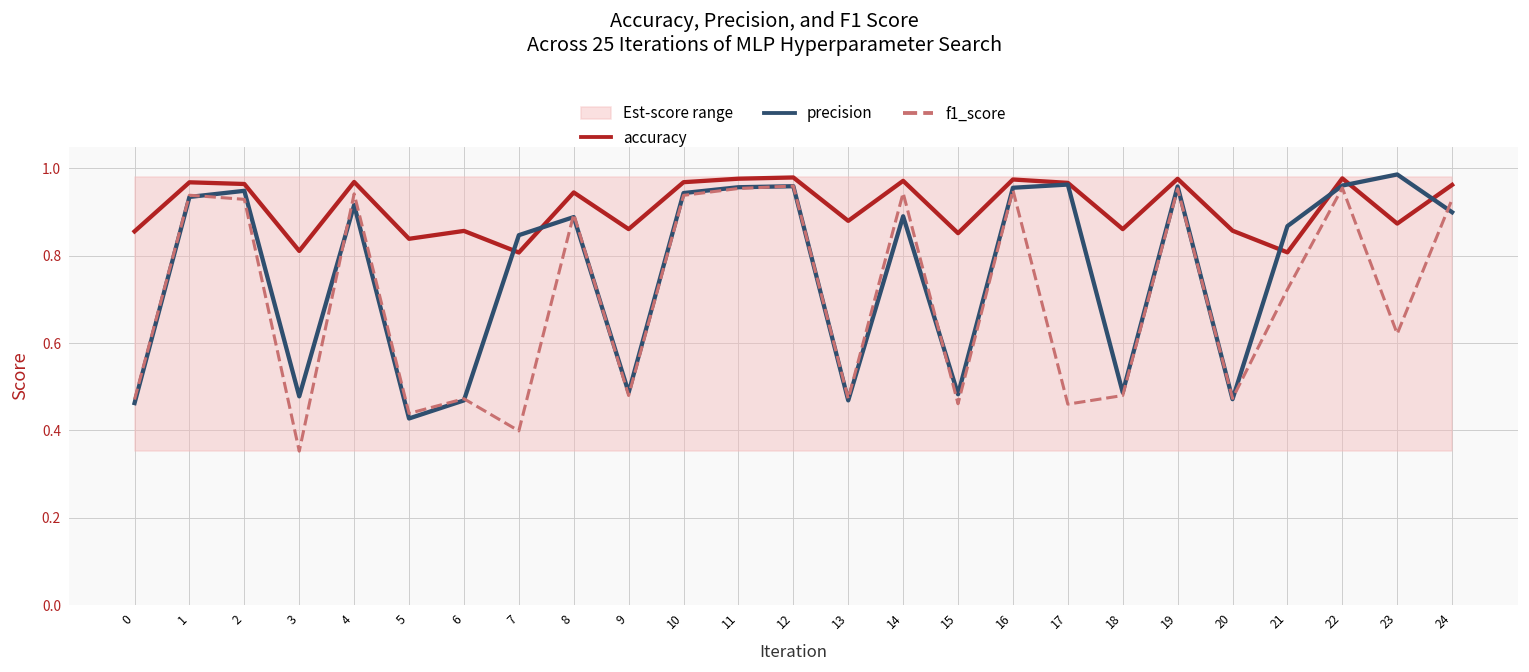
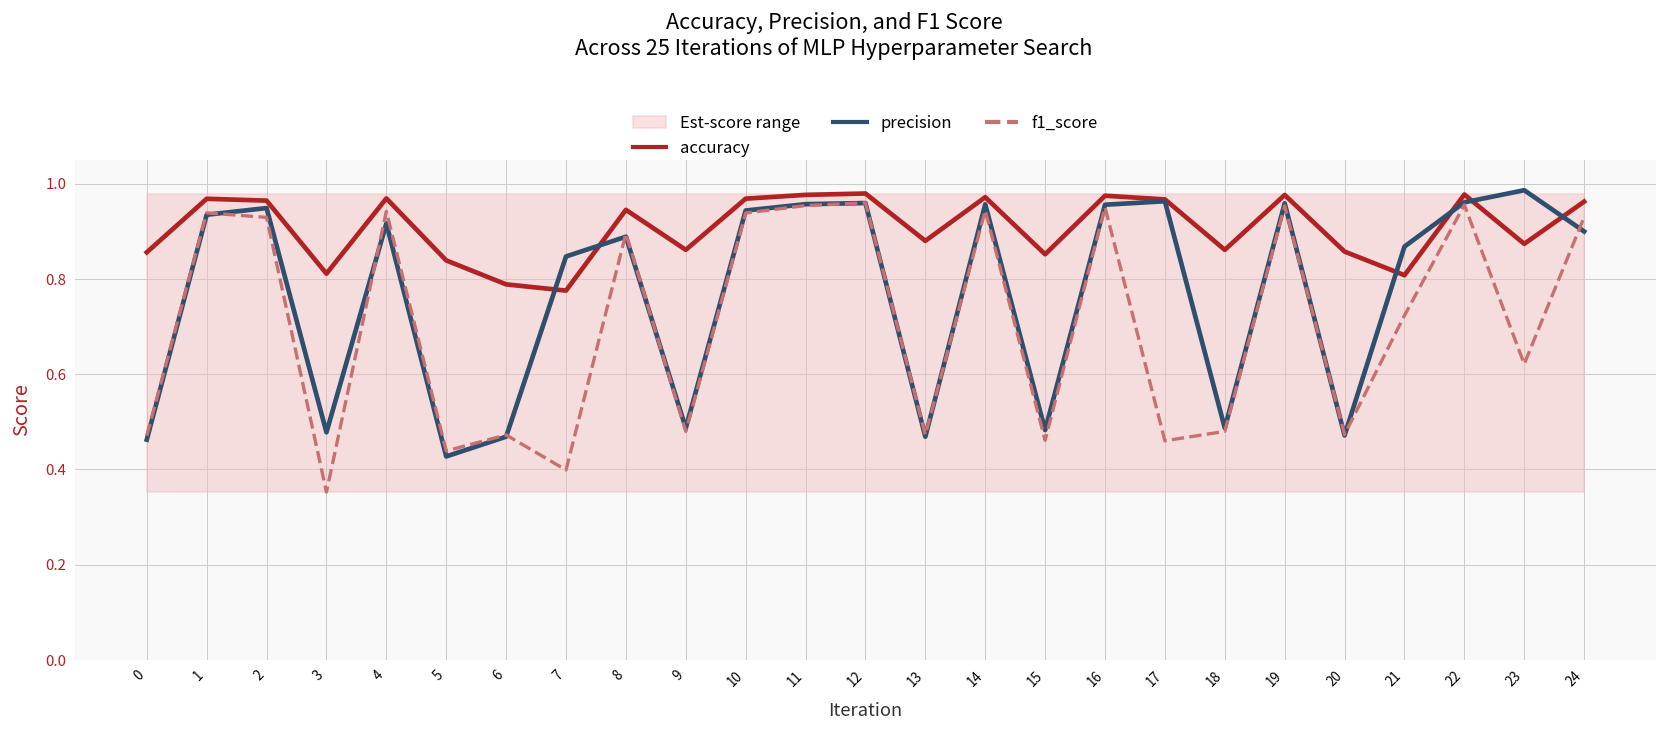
  {
    "accuracy": {
      "0": 0.86,
      "1": 0.97,
      "2": 0.96,
      "3": 0.81,
      "4": 0.97,
      "5": 0.84,
-     "6": 0.86,
-     "7": 0.81,
+     "6": 0.79,
+     "7": 0.78,
      "8": 0.94,
      "9": 0.86,
      "10": 0.97,
      "13": 0.88,
      "14": 0.97,
      "15": 0.85,
      "18": 0.86,
      "20": 0.86,
      "21": 0.81,
      "23": 0.87,
      "24": 0.96
    },
    "Est-score range": {
      "0": 0.98,
      "1": 0.98,
      "2": 0.98,
      "3": 0.98,
      "4": 0.98,
      "5": 0.98,
      "6": 0.98,
      "7": 0.98,
      "8": 0.98,
      "9": 0.98,
      "10": 0.98,
      "13": 0.98,
      "14": 0.98,
      "15": 0.98,
      "17": 0.98,
      "18": 0.98,
      "20": 0.98,
      "21": 0.98,
      "23": 0.98,
      "24": 0.98
    },
    "precision": {
      "0": 0.46,
      "2": 0.95,
      "3": 0.48,
      "4": 0.92,
      "5": 0.43,
      "7": 0.85,
      "8": 0.89,
      "9": 0.49,
-     "14": 0.89,
+     "14": 0.96,
      "15": 0.48,
      "18": 0.49,
      "21": 0.87,
      "23": 0.99,
      "24": 0.90
    },
    "f1_score": {
      "0": 0.47,
      "2": 0.93,
      "3": 0.35,
      "4": 0.94,
      "5": 0.44,
      "7": 0.40,
      "8": 0.90,
      "9": 0.48,
      "14": 0.94,
      "15": 0.46,
      "17": 0.46,
      "18": 0.48,
      "21": 0.72,
      "23": 0.62,
      "24": 0.93
    }
  }
